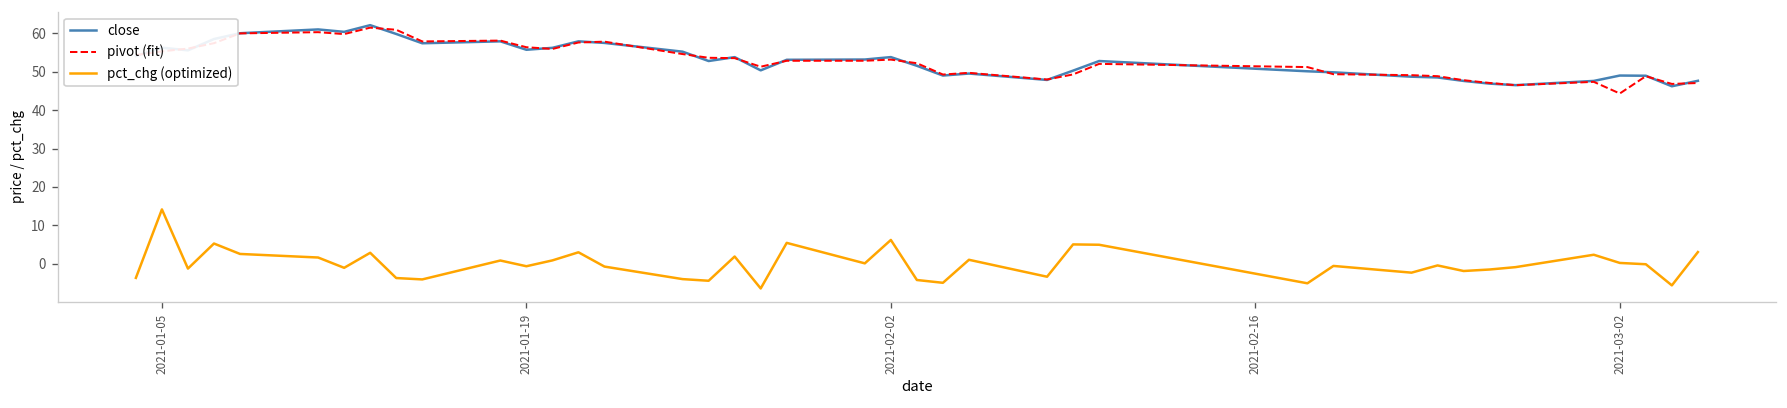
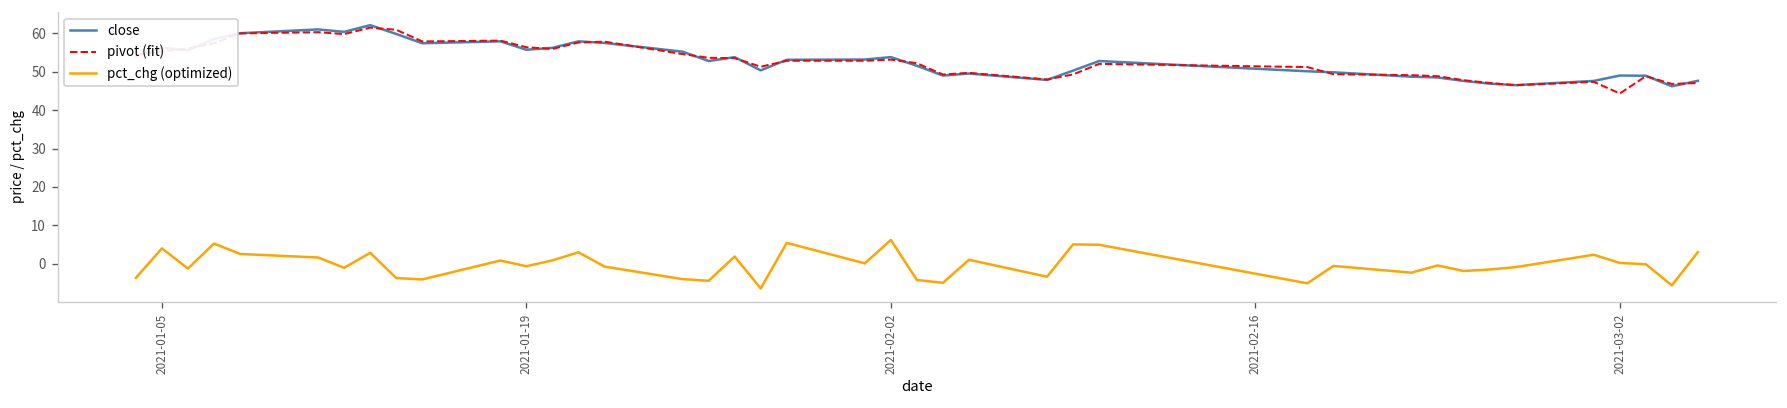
  {
    "close": {
      "2021-03-02": 49
    },
    "pivot (fit)": {
      "2021-03-02": 44
    },
    "pct_chg (optimized)": {
-     "2021-01-05": 14,
+     "2021-01-05": 4,
      "2021-01-19": -1,
      "2021-02-02": 6,
      "2021-03-02": 0
    }
  }
